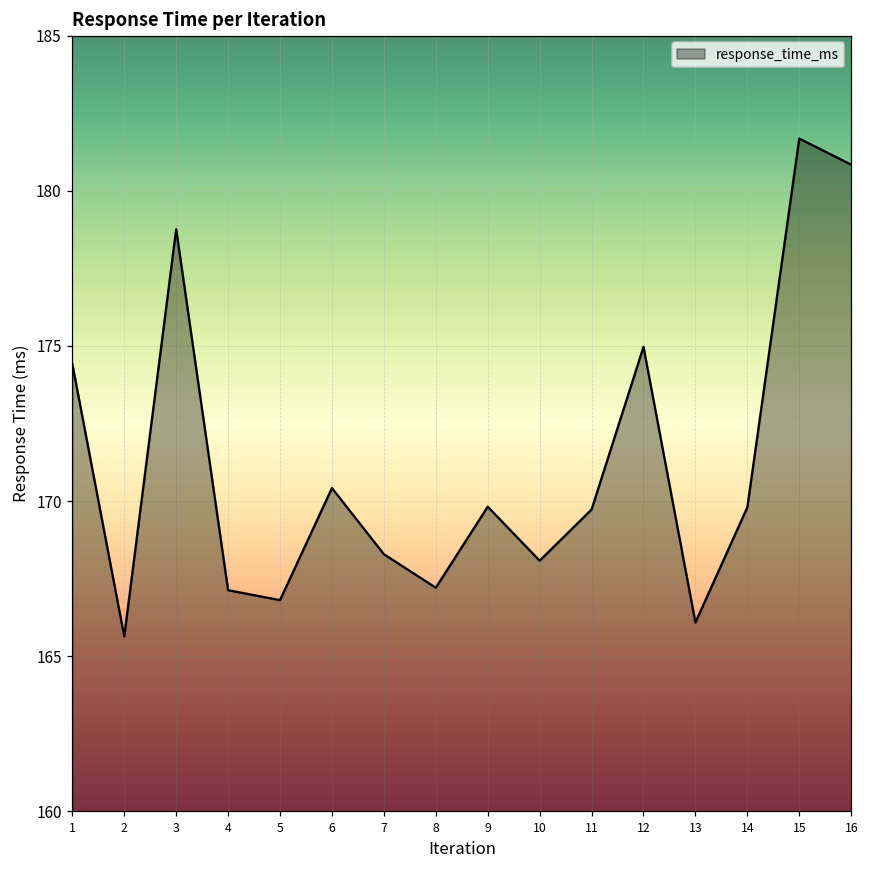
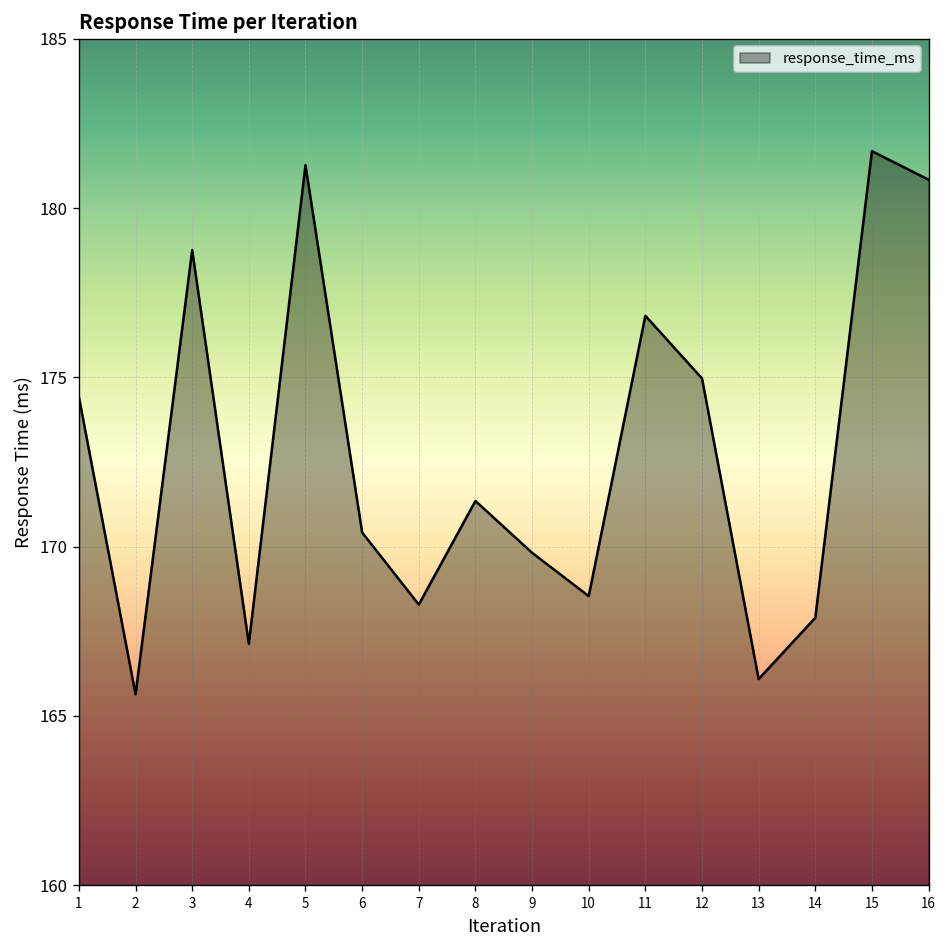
  {
    "1": 174.4,
    "2": 165.6,
    "3": 178.8,
    "4": 167.1,
-   "5": 166.8,
+   "5": 181.3,
    "6": 170.4,
    "7": 168.3,
-   "8": 167.2,
+   "8": 171.4,
    "9": 169.8,
-   "10": 168.1,
-   "11": 169.7,
+   "10": 168.5,
+   "11": 176.8,
    "12": 175.0,
    "13": 166.1,
-   "14": 169.8,
+   "14": 167.9,
    "15": 181.7,
    "16": 180.8
  }
